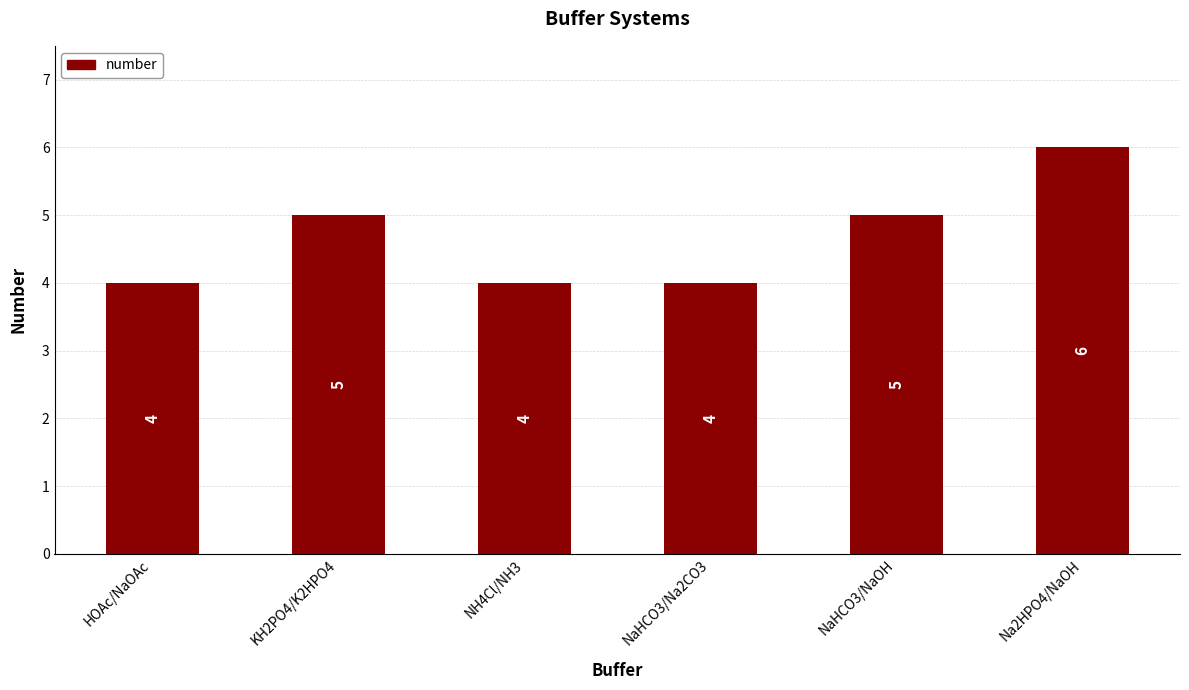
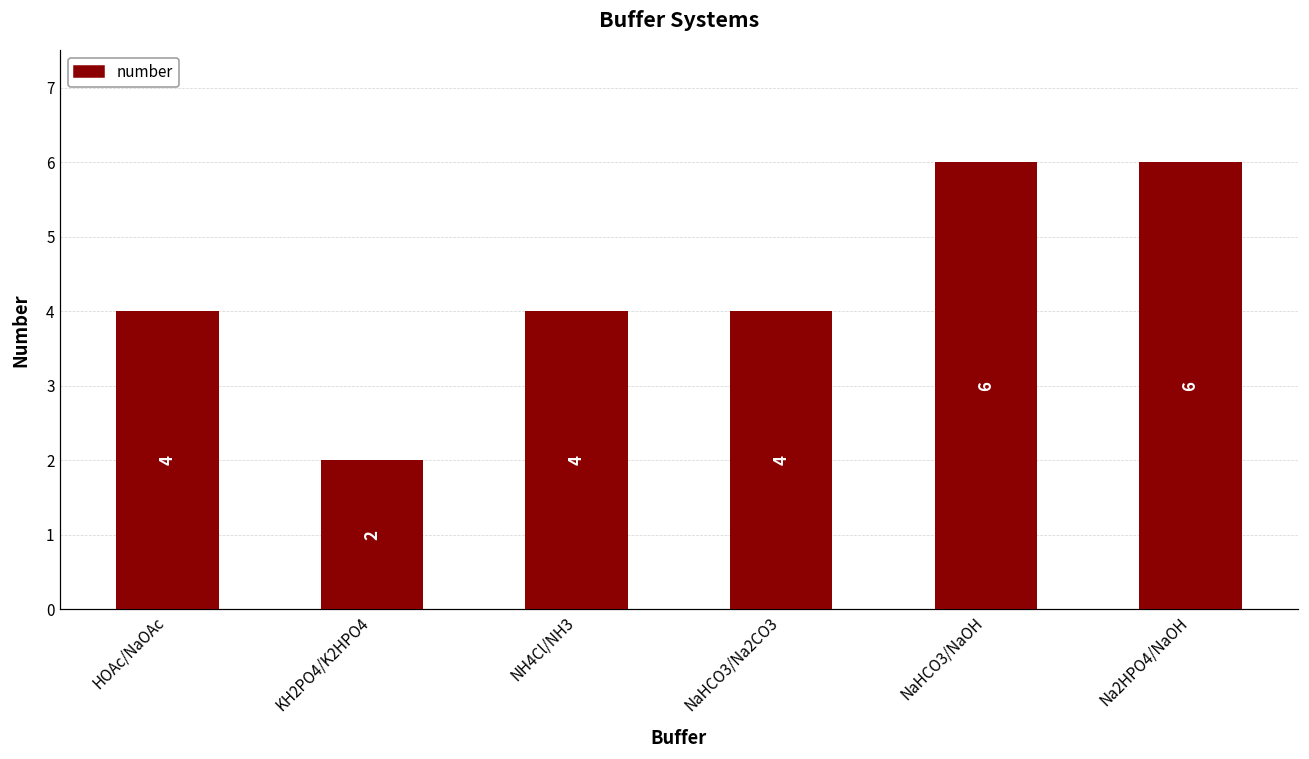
  {
    "HOAc/NaOAc": 4,
-   "KH2PO4/K2HPO4": 5,
+   "KH2PO4/K2HPO4": 2,
    "NH4Cl/NH3": 4,
    "NaHCO3/Na2CO3": 4,
-   "NaHCO3/NaOH": 5,
+   "NaHCO3/NaOH": 6,
    "Na2HPO4/NaOH": 6
  }
